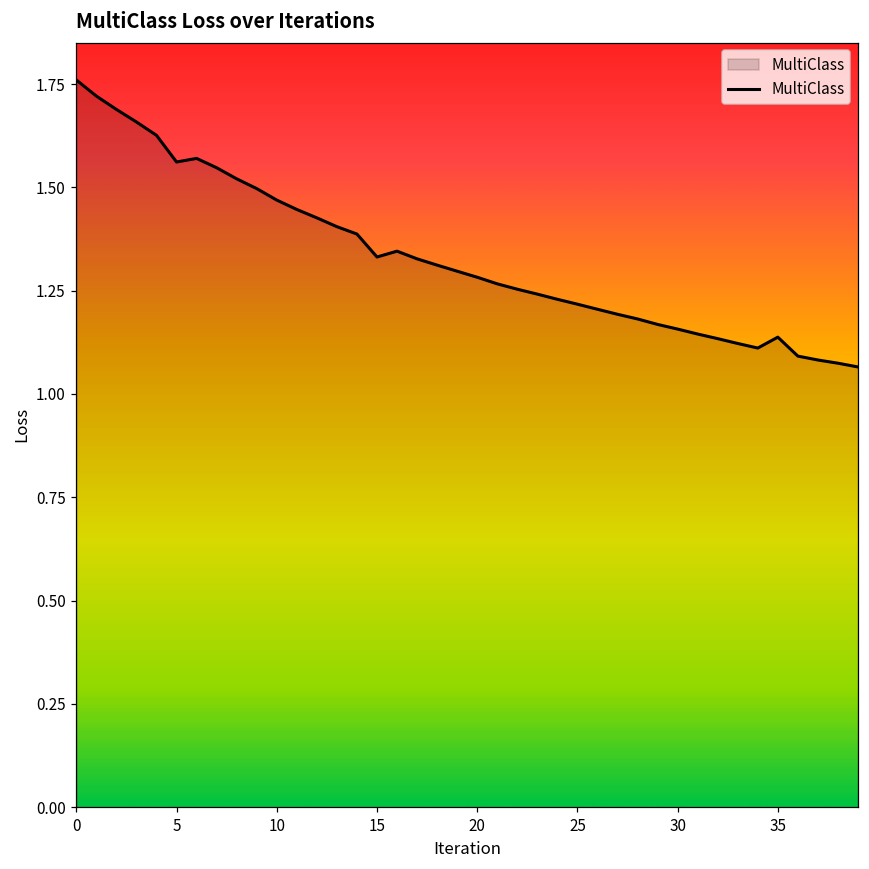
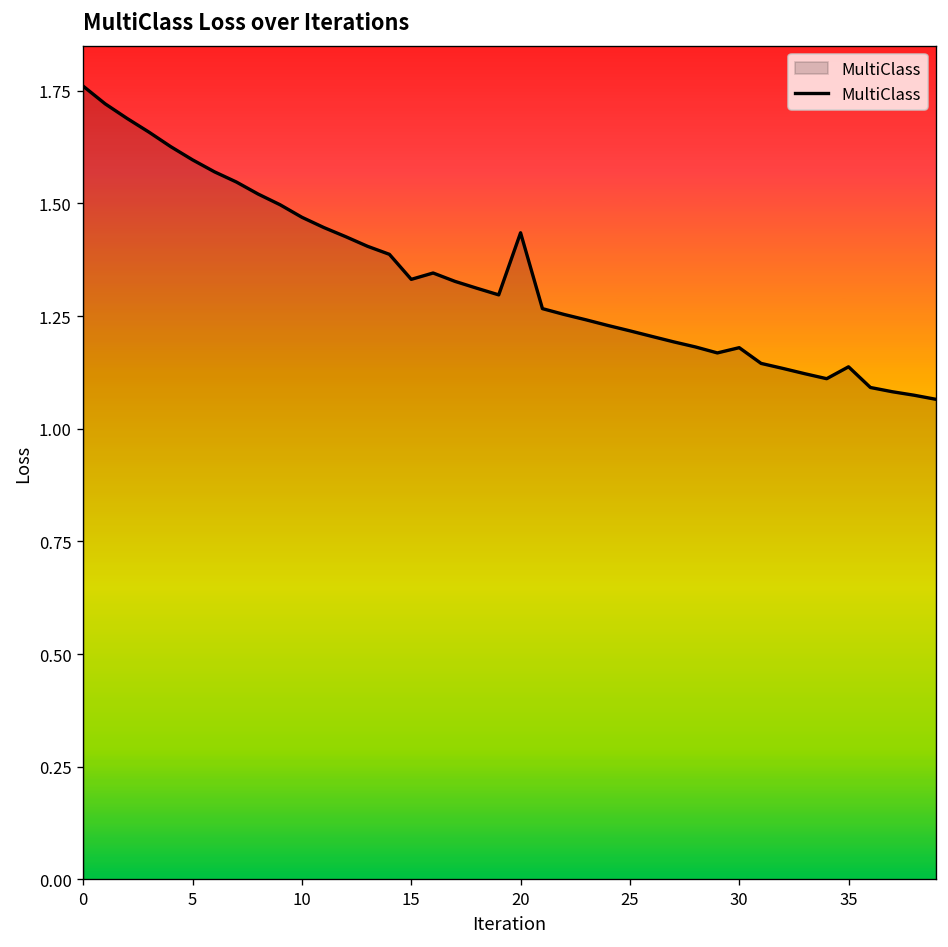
  {
    "0": 1.76,
-   "5": 1.56,
+   "5": 1.60,
    "10": 1.47,
    "15": 1.33,
-   "20": 1.28,
+   "20": 1.43,
    "25": 1.22,
-   "30": 1.16,
+   "30": 1.18,
    "35": 1.14
  }
